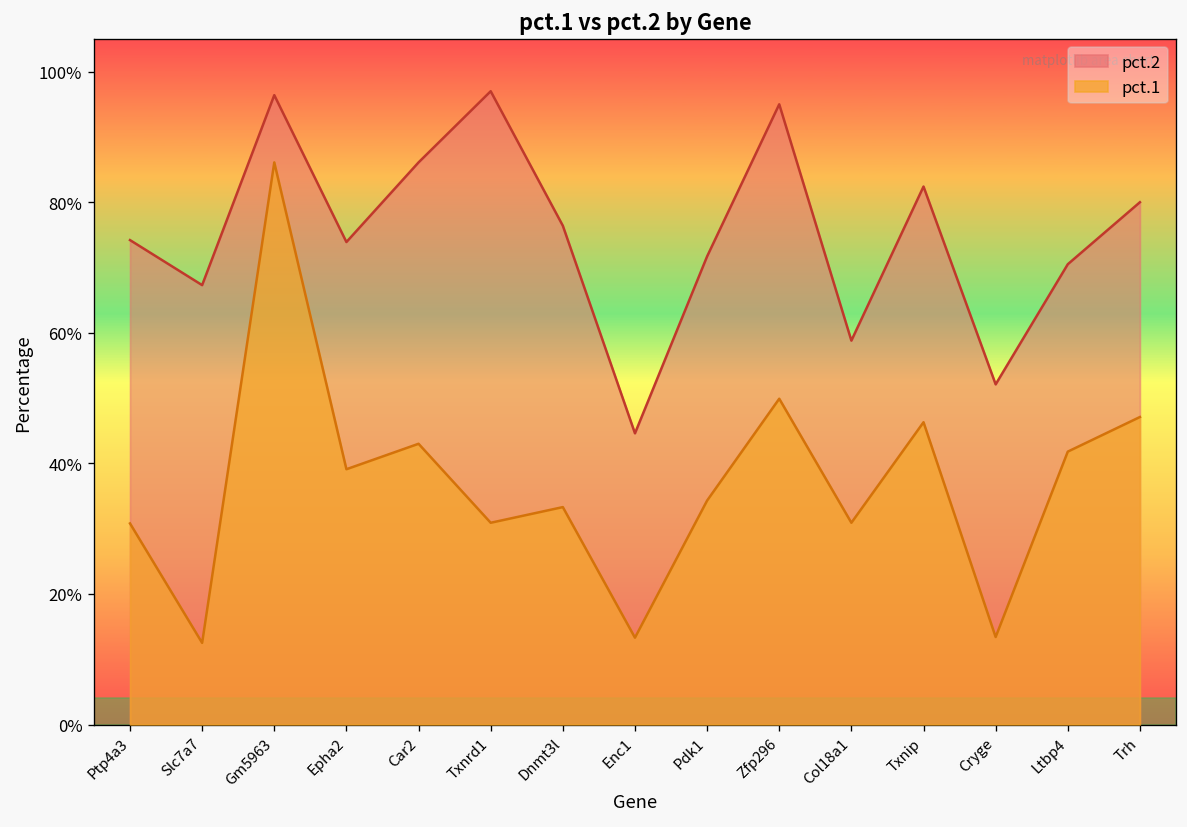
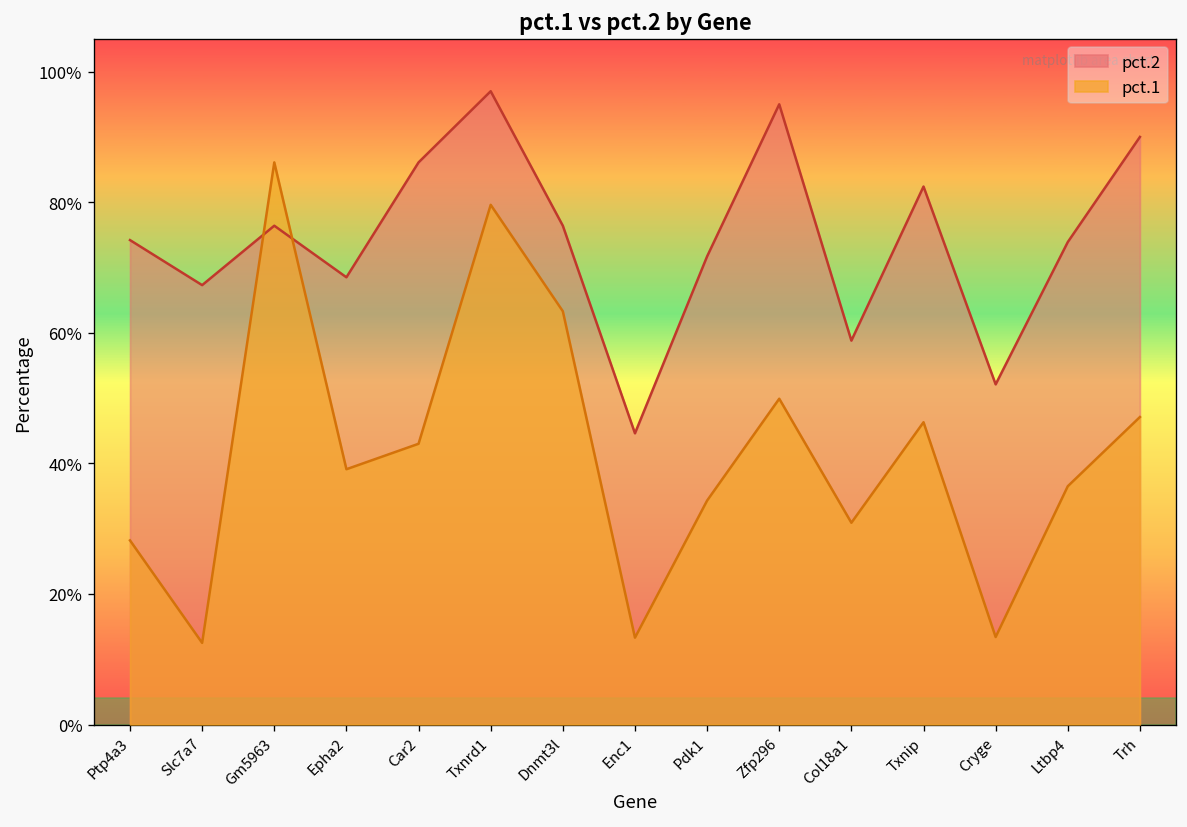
  {
    "pct.2": {
      "Ptp4a3": "74%",
      "Slc7a7": "67%",
-     "Gm5963": "96%",
-     "Epha2": "74%",
+     "Gm5963": "76%",
+     "Epha2": "69%",
      "Car2": "86%",
      "Txnrd1": "97%",
      "Dnmt3l": "76%",
      "Enc1": "45%",
      "Pdk1": "72%",
      "Zfp296": "95%",
      "Col18a1": "59%",
      "Txnip": "82%",
      "Cryge": "52%",
-     "Ltbp4": "71%",
-     "Trh": "80%"
+     "Ltbp4": "74%",
+     "Trh": "90%"
    },
    "pct.1": {
-     "Ptp4a3": "31%",
+     "Ptp4a3": "28%",
      "Slc7a7": "13%",
      "Gm5963": "86%",
      "Epha2": "39%",
      "Car2": "43%",
-     "Txnrd1": "31%",
-     "Dnmt3l": "33%",
+     "Txnrd1": "80%",
+     "Dnmt3l": "63%",
      "Enc1": "13%",
      "Pdk1": "34%",
      "Zfp296": "50%",
      "Col18a1": "31%",
      "Txnip": "46%",
      "Cryge": "13%",
-     "Ltbp4": "42%",
+     "Ltbp4": "37%",
      "Trh": "47%"
    }
  }
